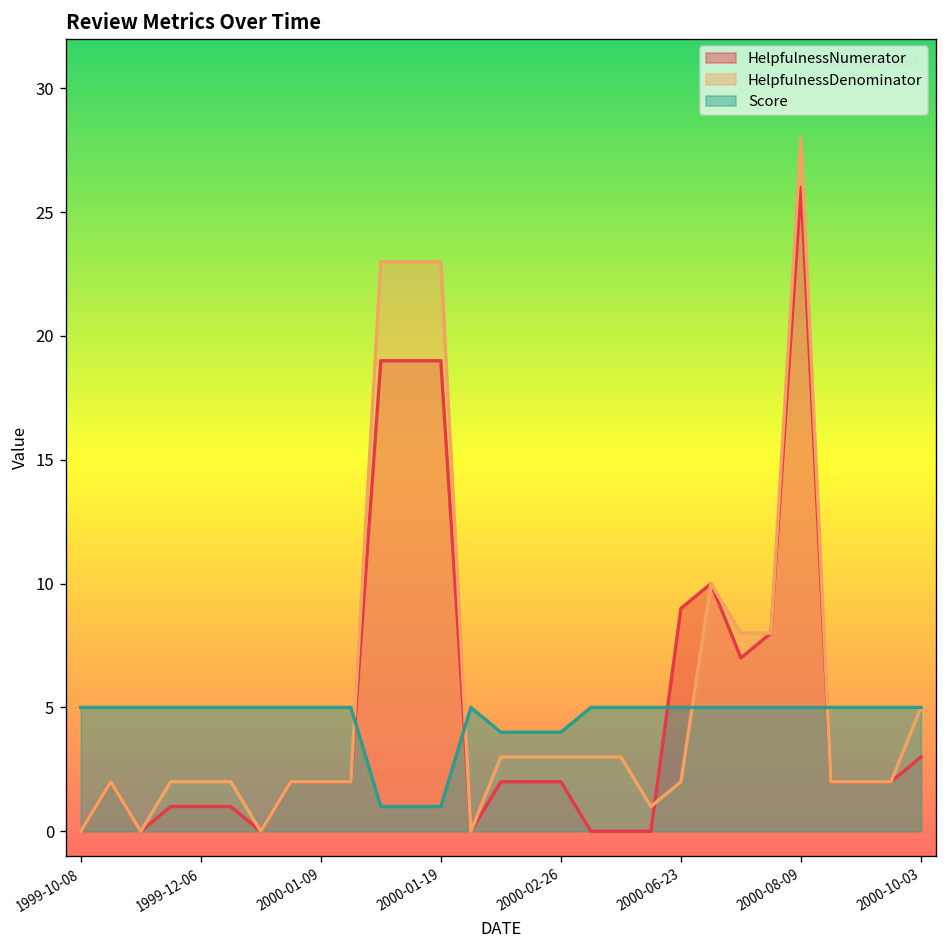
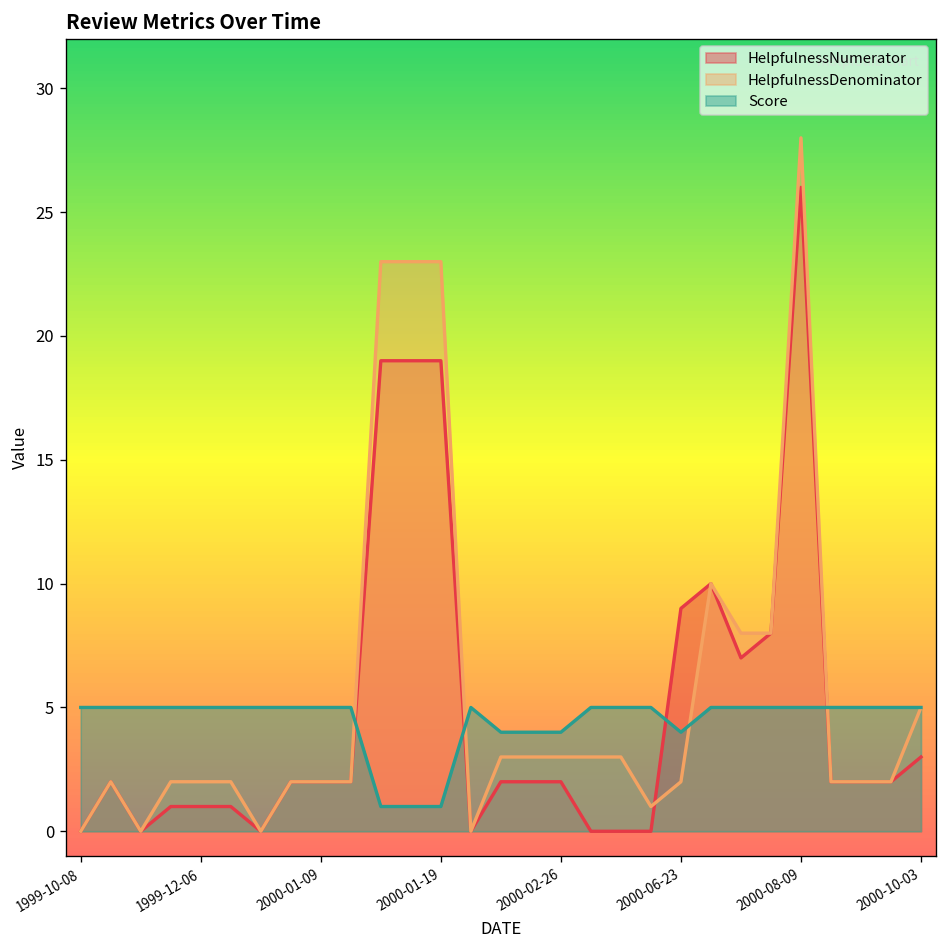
  {
    "HelpfulnessNumerator": {
      "2000-06-23": 9,
      "2000-10-03": 3
    },
    "HelpfulnessDenominator": {
      "2000-06-23": 2
    },
    "Score": {
      "1999-10-08": 5,
-     "2000-06-23": 5
+     "2000-06-23": 4
    }
  }
